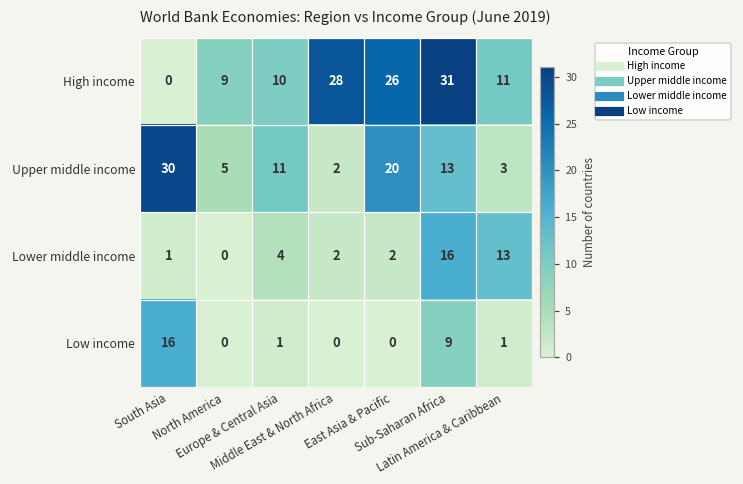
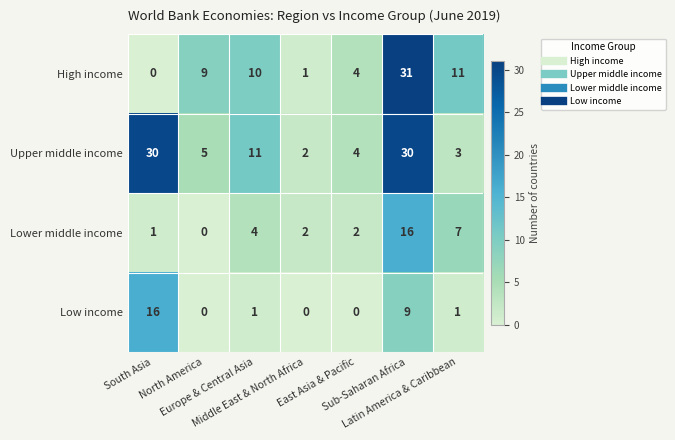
  {
    "High income": {
      "South Asia": 0,
      "North America": 9,
      "Europe & Central Asia": 10,
-     "Middle East & North Africa": 28,
-     "East Asia & Pacific": 26,
+     "Middle East & North Africa": 1,
+     "East Asia & Pacific": 4,
      "Sub-Saharan Africa": 31,
      "Latin America & Caribbean": 11
    },
    "Upper middle income": {
      "South Asia": 30,
      "North America": 5,
      "Europe & Central Asia": 11,
      "Middle East & North Africa": 2,
-     "East Asia & Pacific": 20,
-     "Sub-Saharan Africa": 13,
+     "East Asia & Pacific": 4,
+     "Sub-Saharan Africa": 30,
      "Latin America & Caribbean": 3
    },
    "Lower middle income": {
      "South Asia": 1,
      "North America": 0,
      "Europe & Central Asia": 4,
      "Middle East & North Africa": 2,
      "East Asia & Pacific": 2,
      "Sub-Saharan Africa": 16,
-     "Latin America & Caribbean": 13
+     "Latin America & Caribbean": 7
    },
    "Low income": {
      "South Asia": 16,
      "North America": 0,
      "Europe & Central Asia": 1,
      "Middle East & North Africa": 0,
      "East Asia & Pacific": 0,
      "Sub-Saharan Africa": 9,
      "Latin America & Caribbean": 1
    }
  }
